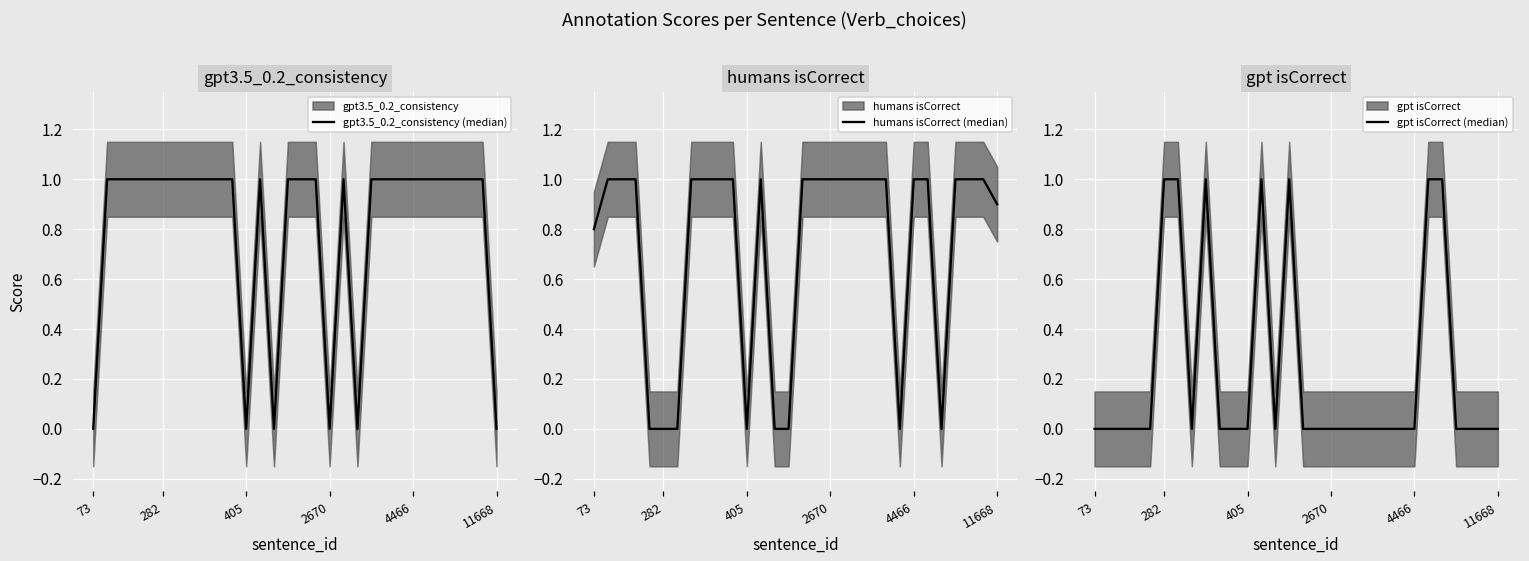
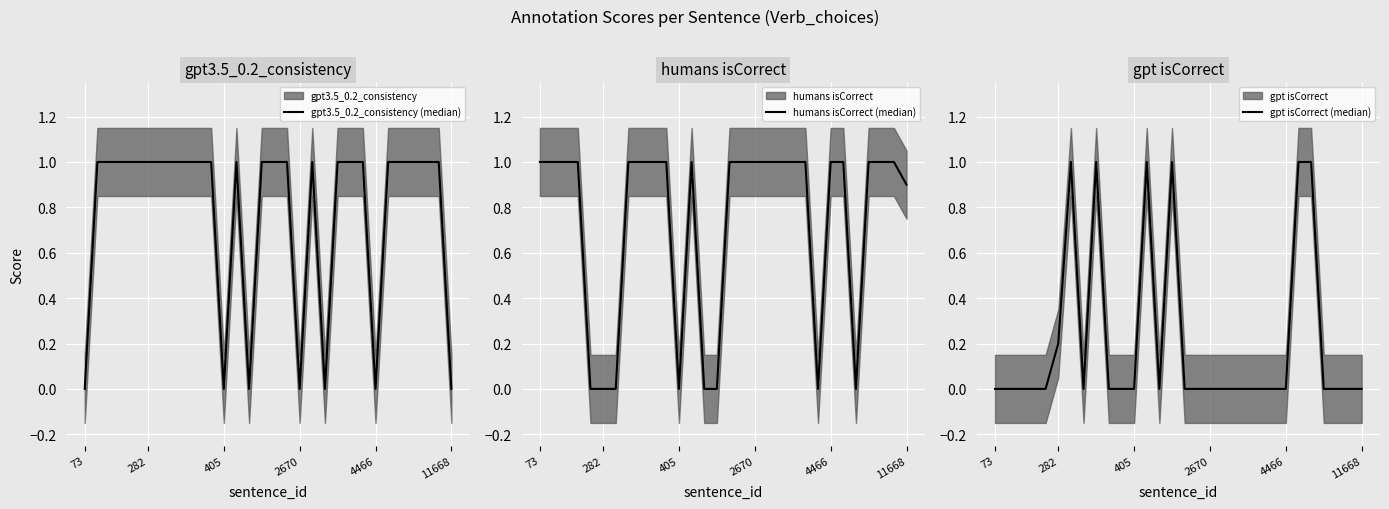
  {
    "gpt3.5_0.2_consistency": {
      "gpt3.5_0.2_consistency (median)": {
        "73": 0,
        "282": 1,
        "405": 0,
        "2670": 0,
-       "4466": 1,
+       "4466": 0,
        "11668": 0
      }
    },
    "humans isCorrect": {
      "humans isCorrect (median)": {
-       "73": 0.8,
+       "73": 1.0,
        "282": 0.0,
        "405": 0.0,
        "2670": 1.0,
        "4466": 1.0,
        "11668": 0.9
      }
    },
    "gpt isCorrect": {
      "gpt isCorrect (median)": {
        "73": 0.0,
-       "282": 1.0,
+       "282": 0.2,
        "405": 0.0,
        "2670": 0.0,
        "4466": 0.0,
        "11668": 0.0
      }
    }
  }
